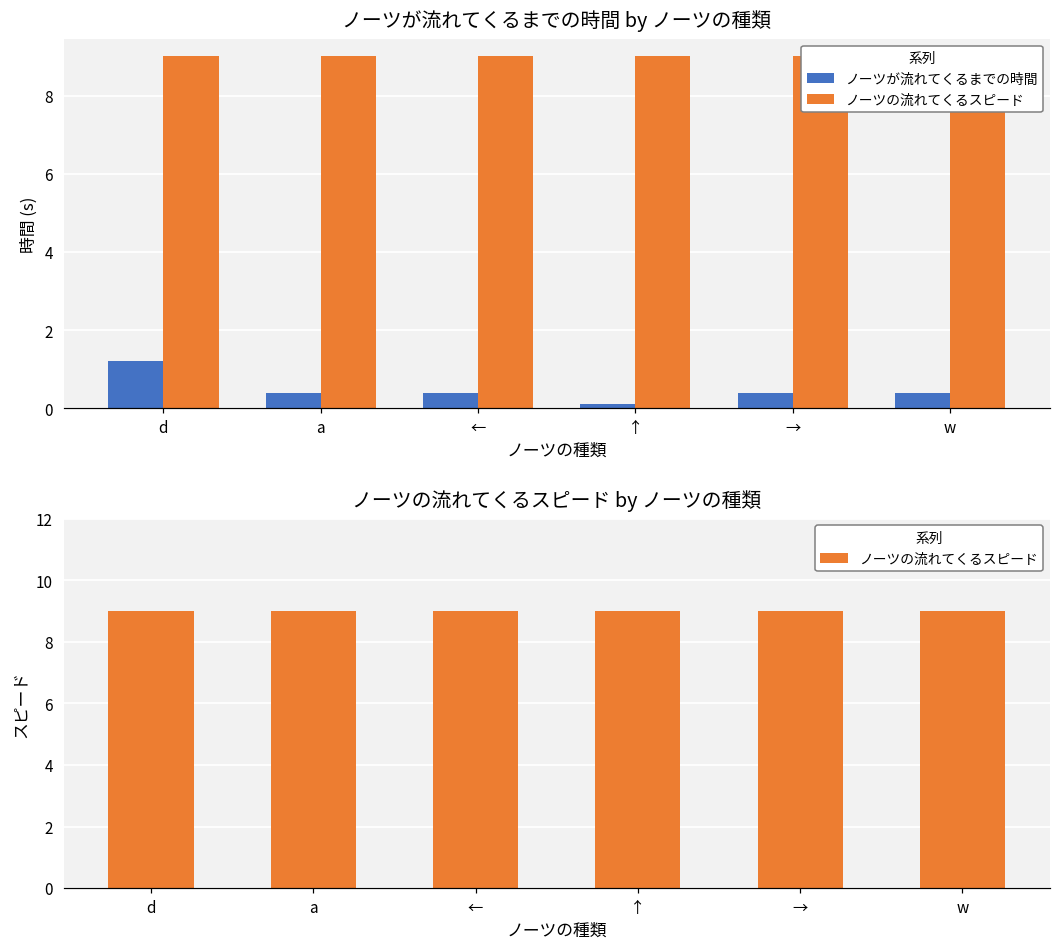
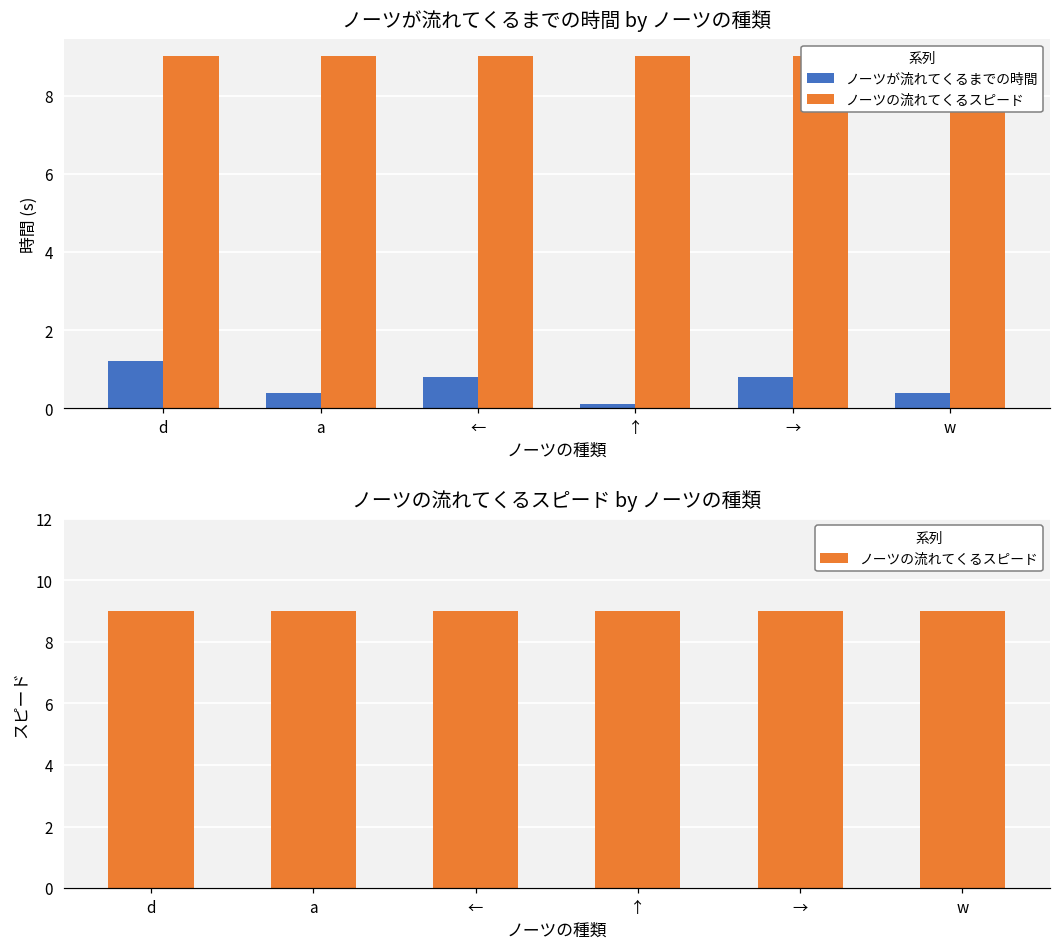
  {
    "ノーツが流れてくるまでの時間 by ノーツの種類": {
      "ノーツが流れてくるまでの時間": {
        "d": 1.2,
        "a": 0.4,
-       "←": 0.4,
+       "←": 0.8,
        "↑": 0.1,
-       "→": 0.4,
+       "→": 0.8,
        "w": 0.4
      },
      "ノーツの流れてくるスピード": {
        "d": 9.0,
        "a": 9.0,
        "←": 9.0,
        "↑": 9.0
      }
    },
    "ノーツの流れてくるスピード by ノーツの種類": {
      "d": 9.0,
      "a": 9.0,
      "←": 9.0,
      "↑": 9.0,
      "→": 9.0,
      "w": 9.0
    }
  }
